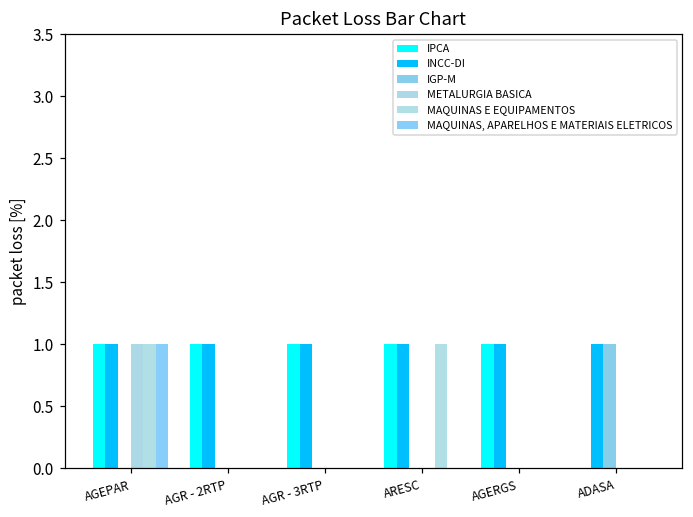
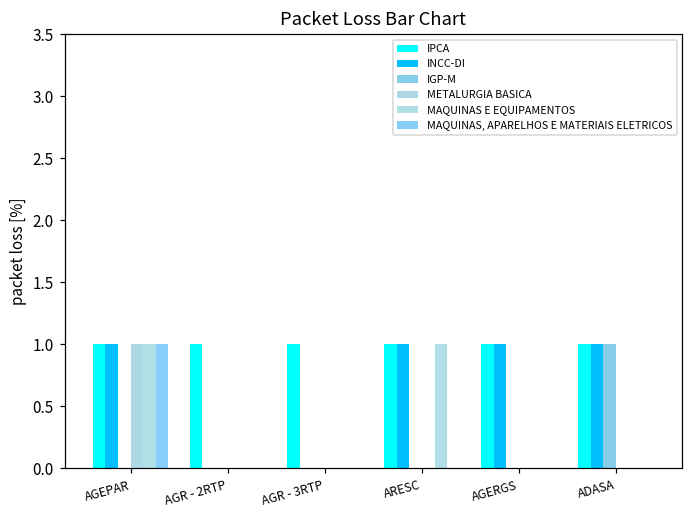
  {
    "IPCA": {
      "AGEPAR": 1,
      "AGR - 2RTP": 1,
      "AGR - 3RTP": 1,
      "ARESC": 1,
      "AGERGS": 1,
-     "ADASA": 0
+     "ADASA": 1
    },
    "INCC-DI": {
      "AGEPAR": 1,
-     "AGR - 2RTP": 1,
-     "AGR - 3RTP": 1,
+     "AGR - 2RTP": 0,
+     "AGR - 3RTP": 0,
      "ARESC": 1,
      "AGERGS": 1,
      "ADASA": 1
    }
  }
